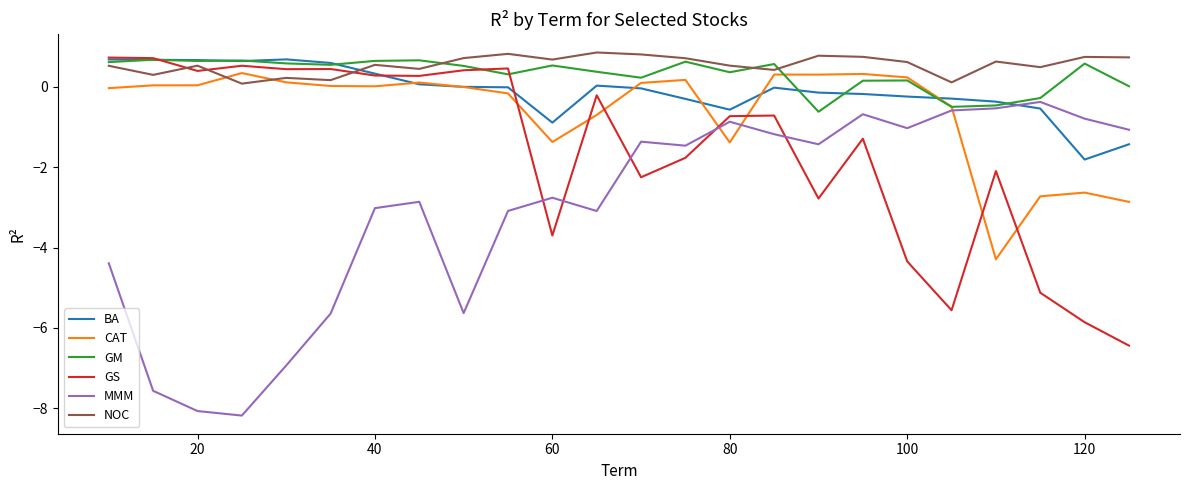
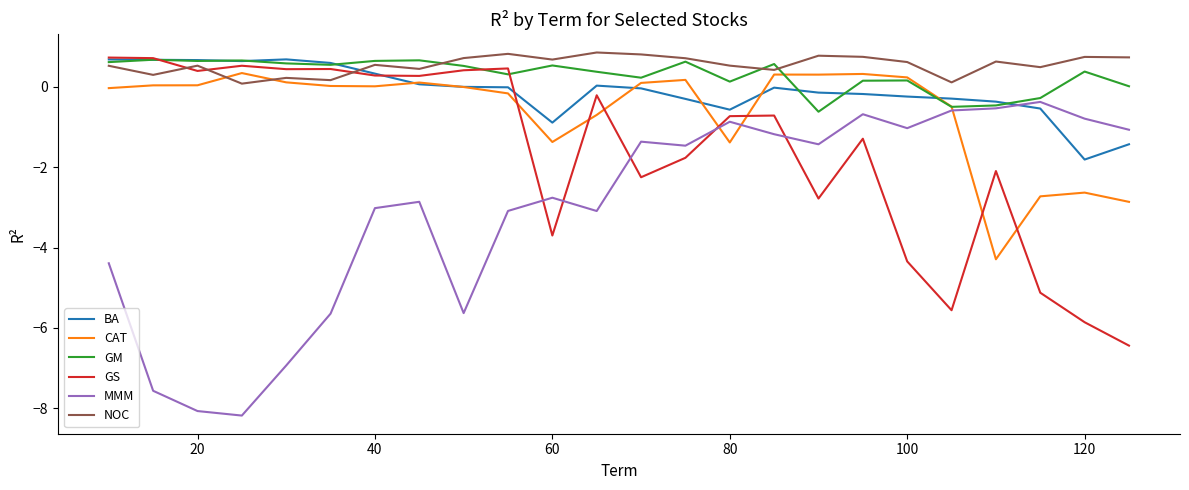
  {
    "BA": {
      "60": -0.9,
      "80": -0.6,
      "100": -0.2,
      "120": -1.8
    },
    "CAT": {
      "20": 0.0,
      "40": 0.0,
      "60": -1.4,
      "80": -1.4,
      "100": 0.2,
      "120": -2.6
    },
    "GM": {
      "40": 0.6,
      "60": 0.5,
-     "80": 0.4,
+     "80": 0.1,
      "100": 0.2,
-     "120": 0.6
+     "120": 0.4
    },
    "GS": {
      "20": 0.4,
      "60": -3.7,
      "80": -0.7,
      "100": -4.3,
      "120": -5.9
    },
    "MMM": {
      "20": -8.1,
      "40": -3.0,
      "60": -2.8,
      "80": -0.9,
      "100": -1.0,
      "120": -0.8
    },
    "NOC": {
      "20": 0.5,
      "40": 0.5,
      "60": 0.7,
      "80": 0.5,
      "100": 0.6,
      "120": 0.7
    }
  }
